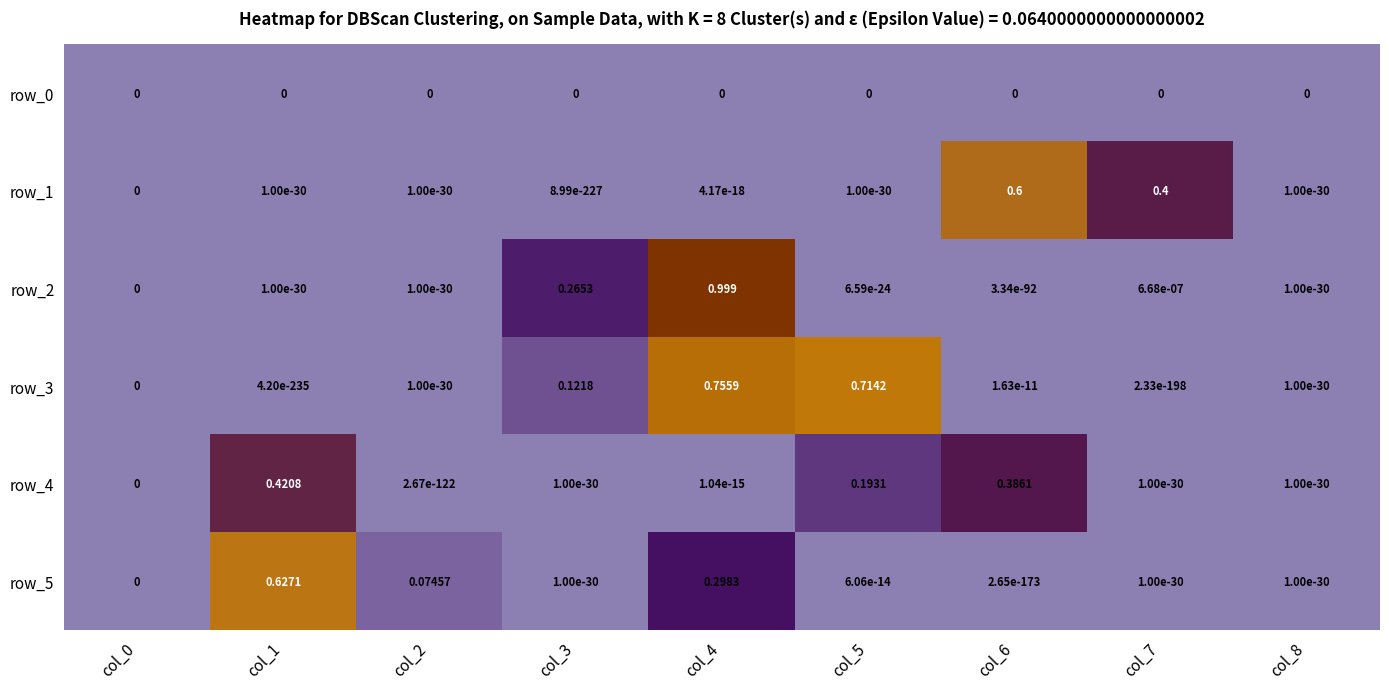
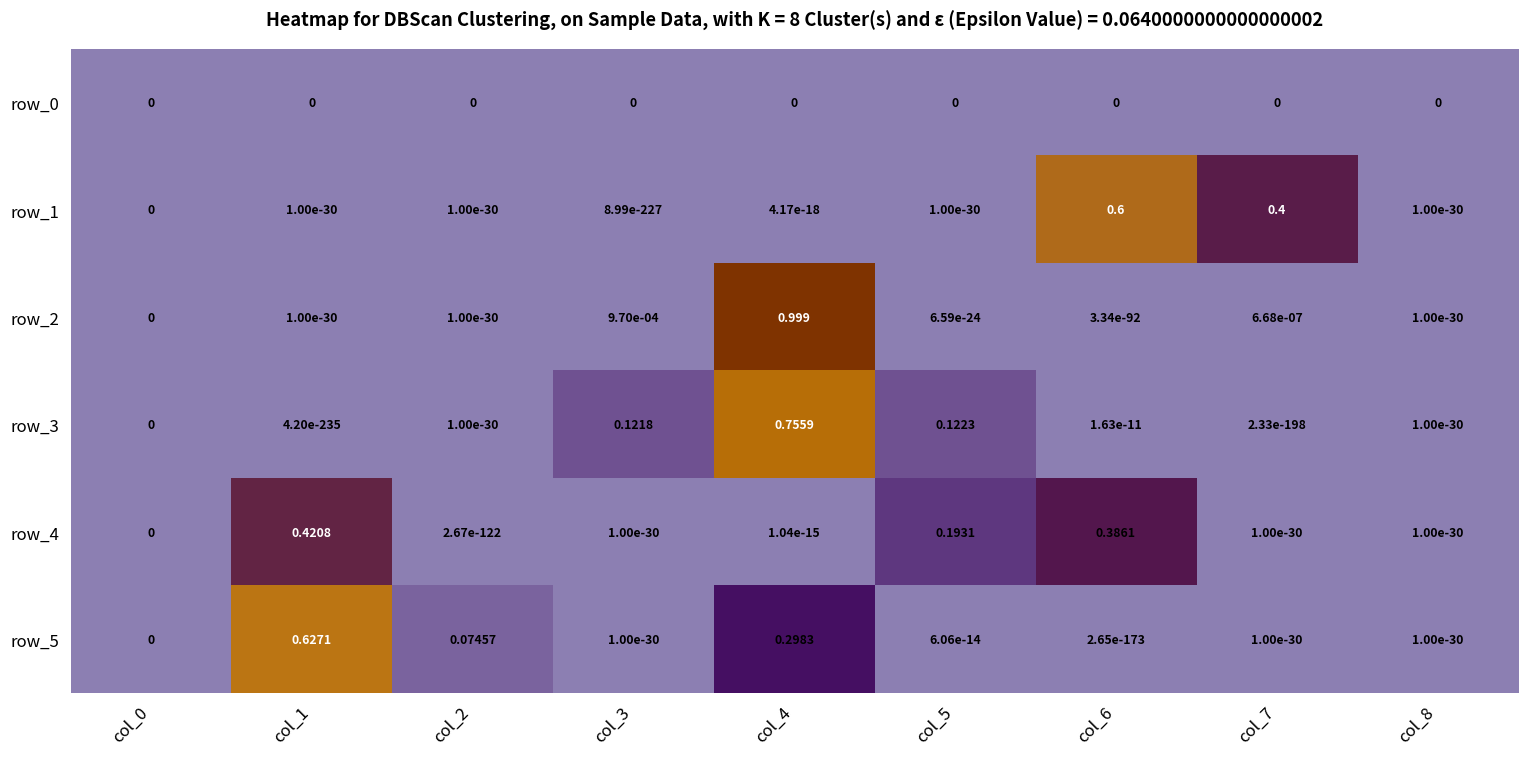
  {
    "row_0": {
      "col_0": "0",
      "col_1": "0",
      "col_2": "0",
      "col_3": "0",
      "col_4": "0",
      "col_5": "0",
      "col_6": "0",
      "col_7": "0",
      "col_8": "0"
    },
    "row_1": {
      "col_0": "0",
      "col_1": "1.00e-30",
      "col_2": "1.00e-30",
      "col_3": "8.99e-227",
      "col_4": "4.17e-18",
      "col_5": "1.00e-30",
      "col_6": "0.6",
      "col_7": "0.4",
      "col_8": "1.00e-30"
    },
    "row_2": {
      "col_0": "0",
      "col_1": "1.00e-30",
      "col_2": "1.00e-30",
-     "col_3": "0.2653",
+     "col_3": "9.70e-04",
      "col_4": "0.999",
      "col_5": "6.59e-24",
      "col_6": "3.34e-92",
      "col_7": "6.68e-07",
      "col_8": "1.00e-30"
    },
    "row_3": {
      "col_0": "0",
      "col_1": "4.20e-235",
      "col_2": "1.00e-30",
      "col_3": "0.1218",
      "col_4": "0.7559",
-     "col_5": "0.7142",
+     "col_5": "0.1223",
      "col_6": "1.63e-11",
      "col_7": "2.33e-198",
      "col_8": "1.00e-30"
    },
    "row_4": {
      "col_0": "0",
      "col_1": "0.4208",
      "col_2": "2.67e-122",
      "col_3": "1.00e-30",
      "col_4": "1.04e-15",
      "col_5": "0.1931",
      "col_6": "0.3861",
      "col_7": "1.00e-30",
      "col_8": "1.00e-30"
    },
    "row_5": {
      "col_0": "0",
      "col_1": "0.6271",
      "col_2": "0.07457",
      "col_3": "1.00e-30",
      "col_4": "0.2983",
      "col_5": "6.06e-14",
      "col_6": "2.65e-173",
      "col_7": "1.00e-30",
      "col_8": "1.00e-30"
    }
  }
